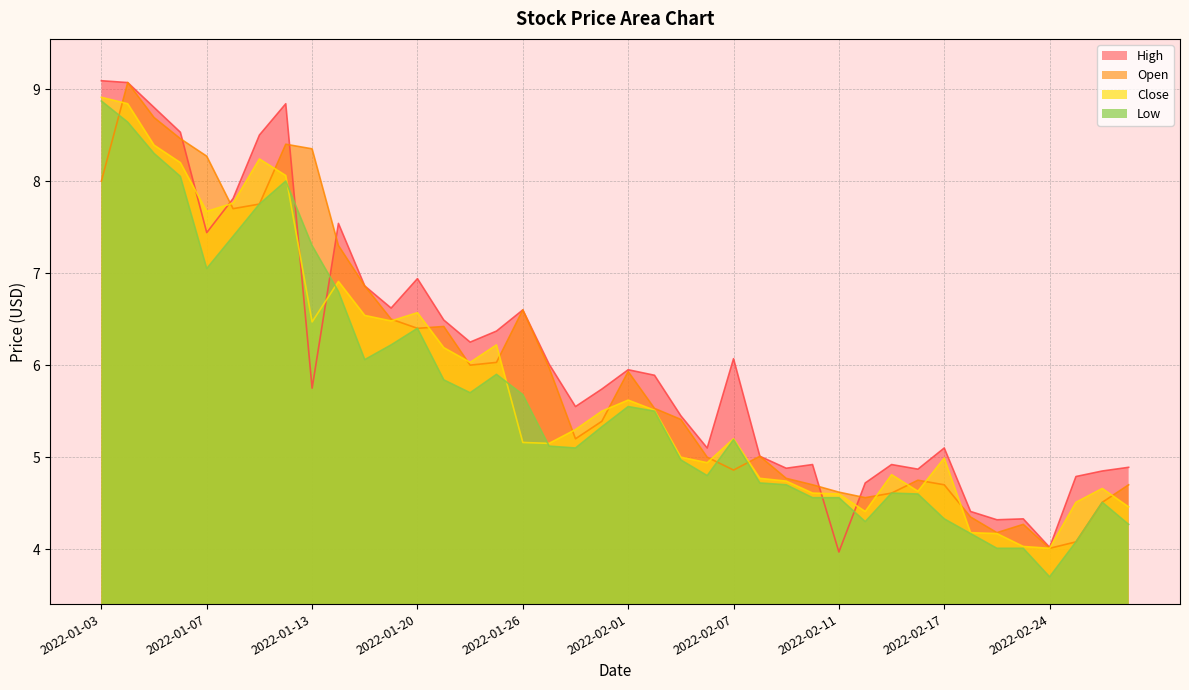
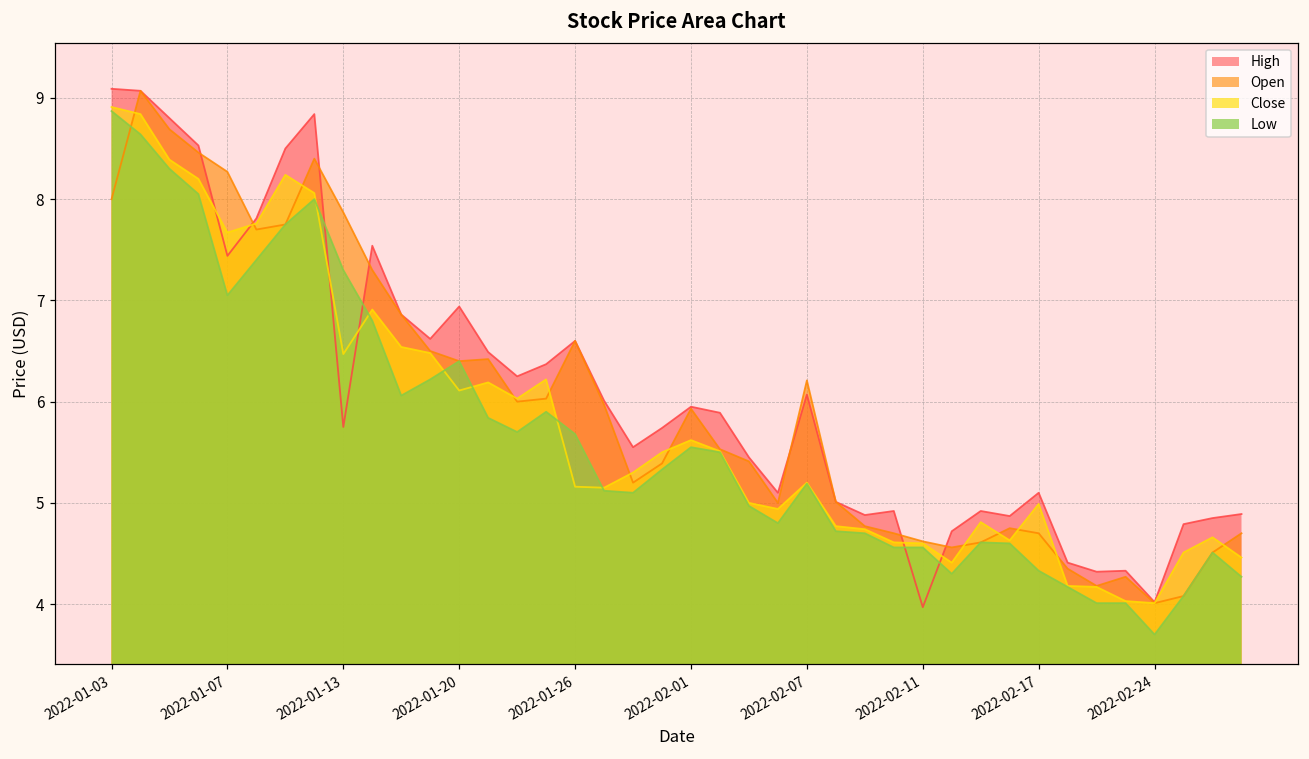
  {
    "High": {
      "2022-01-03": 9.1,
      "2022-01-07": 7.4,
      "2022-01-13": 5.8,
      "2022-01-20": 6.9,
      "2022-02-07": 6.1,
      "2022-02-11": 4.0,
      "2022-02-17": 5.1
    },
    "Open": {
      "2022-01-03": 8.0,
      "2022-01-07": 8.3,
-     "2022-01-13": 8.4,
-     "2022-02-07": 4.9,
+     "2022-01-13": 7.9,
+     "2022-02-07": 6.2,
      "2022-02-17": 4.7
    },
    "Close": {
      "2022-01-03": 8.9,
      "2022-01-07": 7.7,
      "2022-01-13": 6.5,
-     "2022-01-20": 6.6,
+     "2022-01-20": 6.1,
      "2022-01-26": 5.2,
      "2022-02-01": 5.6,
      "2022-02-17": 5.0
    },
    "Low": {
      "2022-01-03": 8.9,
      "2022-01-07": 7.1,
      "2022-01-13": 7.3,
      "2022-01-26": 5.7,
      "2022-02-01": 5.6,
      "2022-02-11": 4.6,
      "2022-02-17": 4.3,
      "2022-02-24": 3.7
    }
  }
